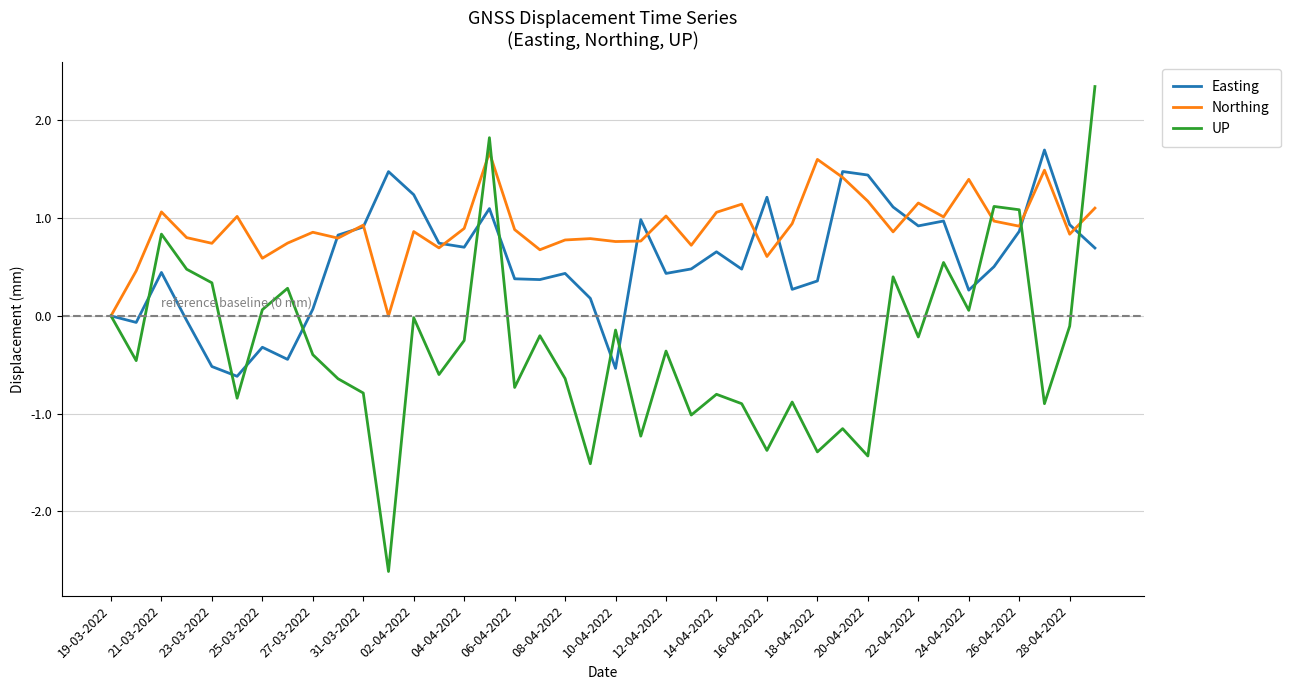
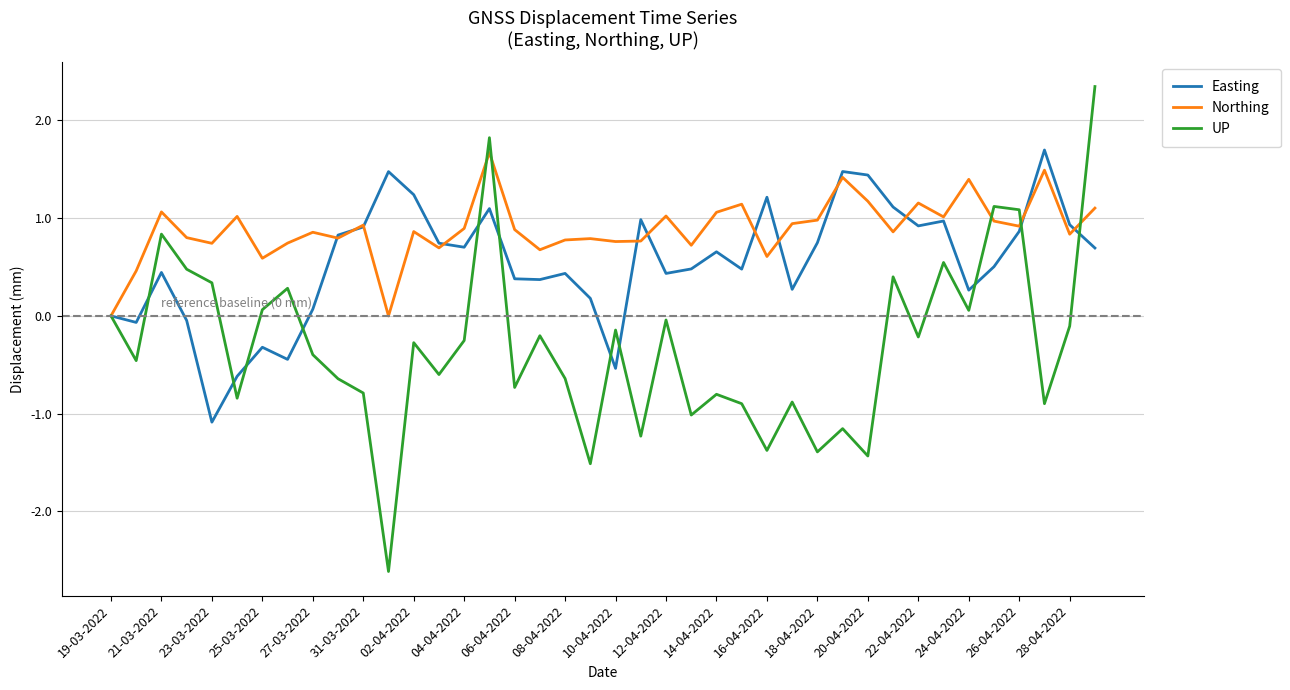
  {
    "Easting": {
      "21-03-2022": 0.4,
-     "23-03-2022": -0.5,
+     "23-03-2022": -1.1,
      "25-03-2022": -0.3,
      "02-04-2022": 1.2,
      "04-04-2022": 0.7,
      "06-04-2022": 0.4,
      "08-04-2022": 0.4,
      "10-04-2022": -0.5,
      "12-04-2022": 0.4,
      "14-04-2022": 0.7,
      "16-04-2022": 1.2,
-     "18-04-2022": 0.4,
+     "18-04-2022": 0.7,
      "20-04-2022": 1.4,
      "22-04-2022": 0.9,
      "24-04-2022": 0.3,
      "26-04-2022": 0.9,
      "28-04-2022": 0.9
    },
    "Northing": {
      "21-03-2022": 1.1,
      "23-03-2022": 0.7,
      "25-03-2022": 0.6,
      "27-03-2022": 0.9,
      "02-04-2022": 0.9,
      "04-04-2022": 0.9,
      "06-04-2022": 0.9,
      "08-04-2022": 0.8,
      "10-04-2022": 0.8,
      "12-04-2022": 1.0,
      "14-04-2022": 1.1,
      "16-04-2022": 0.6,
-     "18-04-2022": 1.6,
+     "18-04-2022": 1.0,
      "20-04-2022": 1.2,
      "22-04-2022": 1.2,
      "24-04-2022": 1.4,
      "26-04-2022": 0.9,
      "28-04-2022": 0.8
    },
    "UP": {
      "21-03-2022": 0.8,
      "27-03-2022": -0.4,
      "31-03-2022": -0.8,
-     "02-04-2022": 0.0,
+     "02-04-2022": -0.3,
      "04-04-2022": -0.3,
      "06-04-2022": -0.7,
      "08-04-2022": -0.6,
      "10-04-2022": -0.1,
-     "12-04-2022": -0.4,
+     "12-04-2022": 0.0,
      "14-04-2022": -0.8,
      "16-04-2022": -1.4,
      "18-04-2022": -1.4,
      "20-04-2022": -1.4,
      "22-04-2022": -0.2,
      "24-04-2022": 0.1,
      "26-04-2022": 1.1,
      "28-04-2022": -0.1
    }
  }
